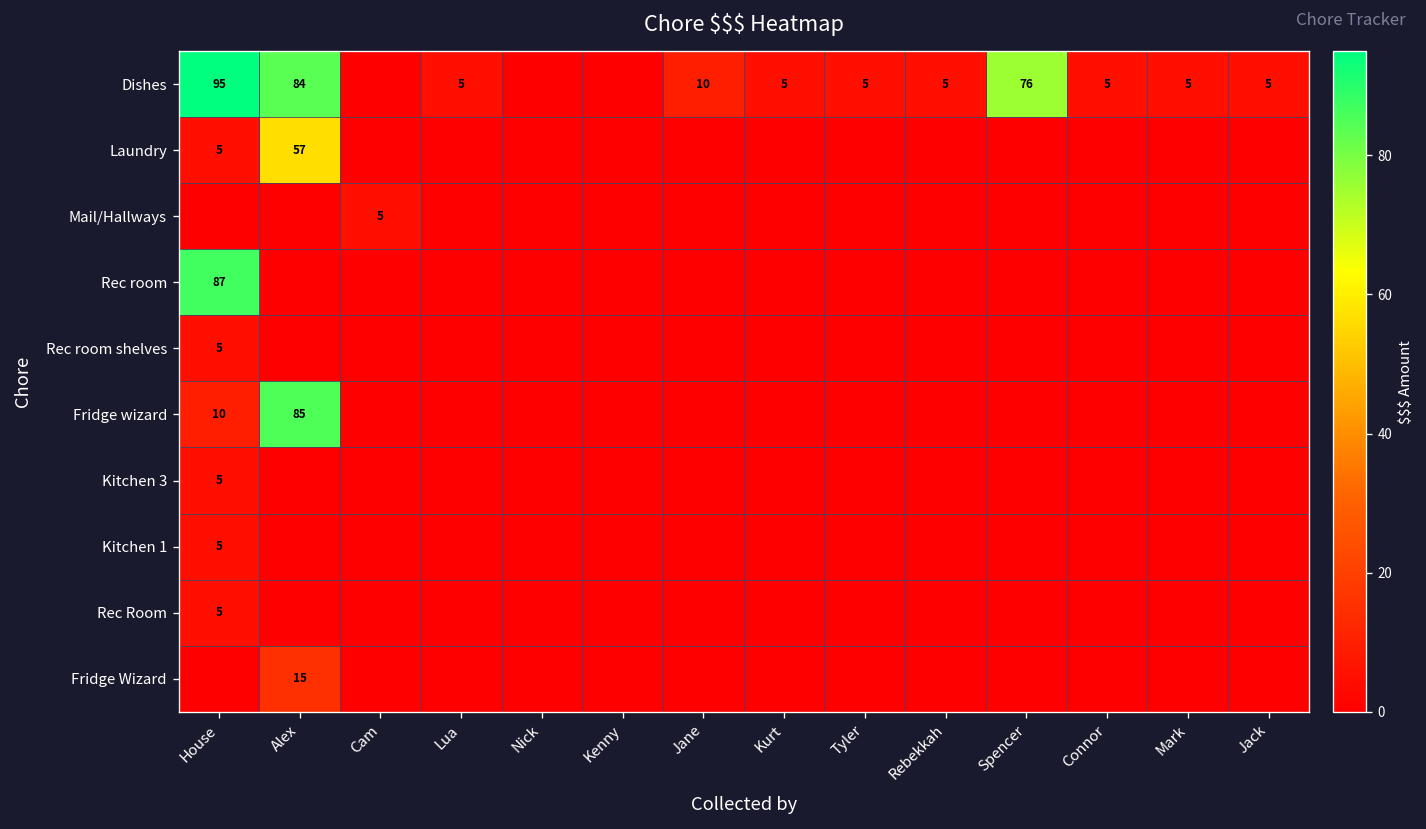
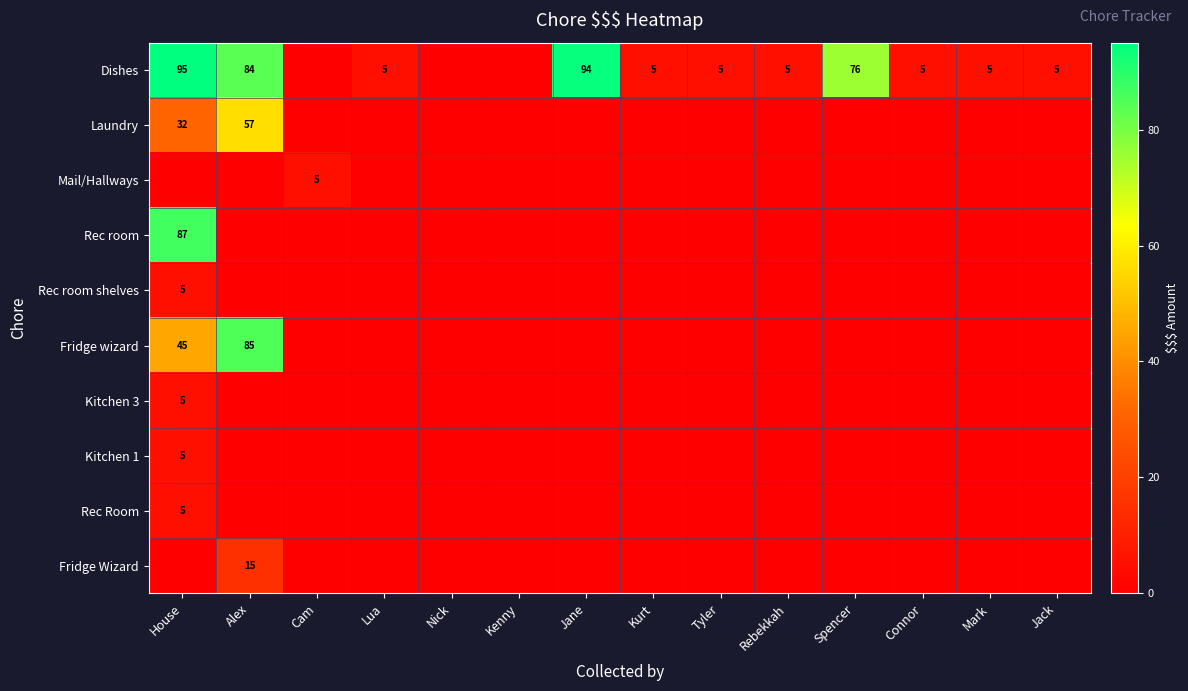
  {
    "Dishes": {
      "House": 95,
      "Alex": 84,
      "Lua": 5,
-     "Jane": 10,
+     "Jane": 94,
      "Kurt": 5,
      "Tyler": 5,
      "Rebekkah": 5,
      "Spencer": 76,
      "Connor": 5,
      "Mark": 5,
      "Jack": 5
    },
    "Laundry": {
-     "House": 5,
+     "House": 32,
      "Alex": 57
    },
    "Mail/Hallways": {
      "Cam": 5
    },
    "Rec room": {
      "House": 87
    },
    "Rec room shelves": {
      "House": 5
    },
    "Fridge wizard": {
-     "House": 10,
+     "House": 45,
      "Alex": 85
    },
    "Kitchen 3": {
      "House": 5
    },
    "Kitchen 1": {
      "House": 5
    },
    "Rec Room": {
      "House": 5
    },
    "Fridge Wizard": {
      "Alex": 15
    }
  }
